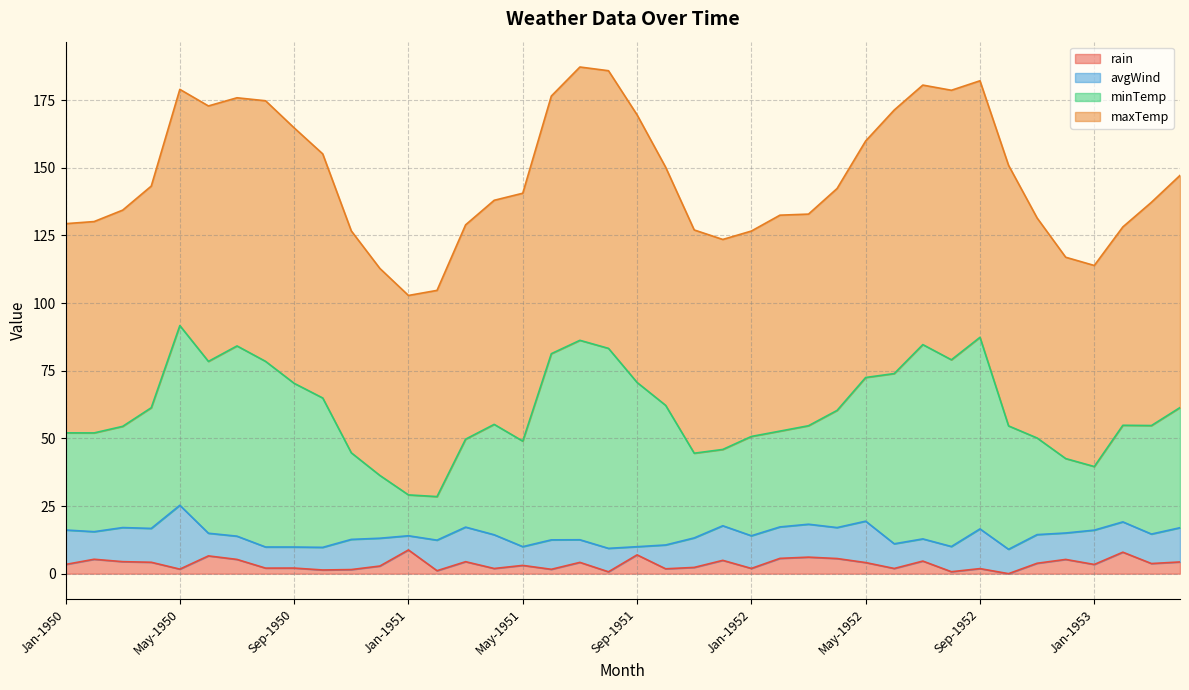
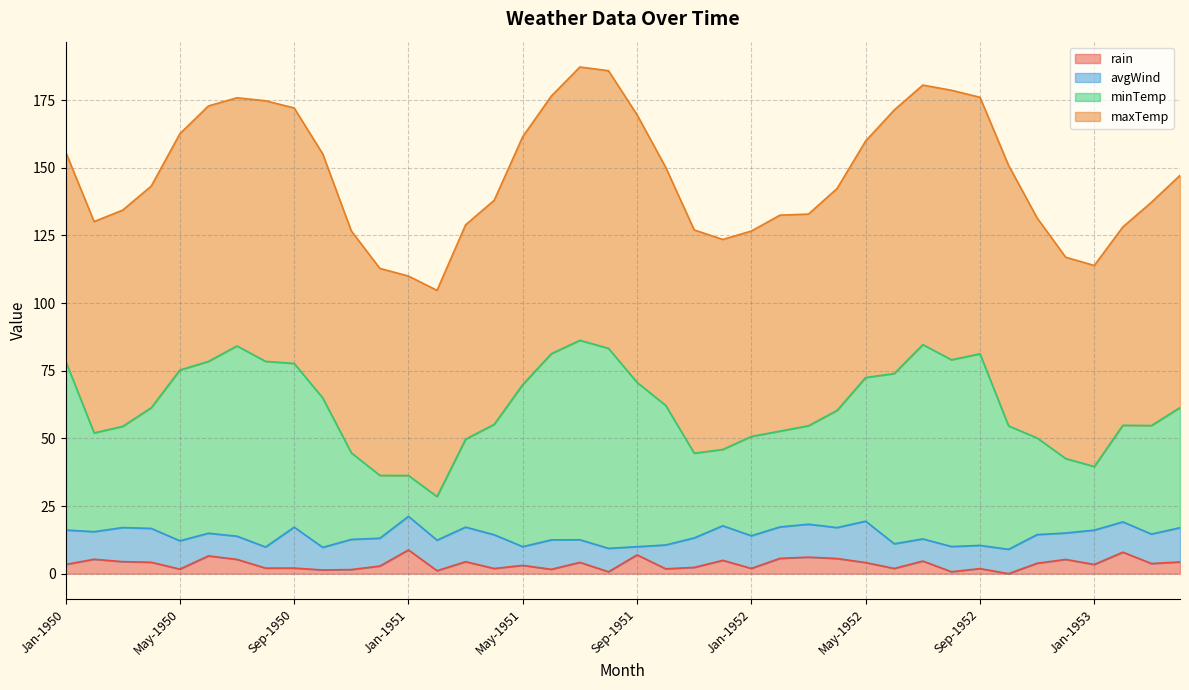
  {
    "avgWind": {
      "Jan-1950": 13,
-     "May-1950": 24,
-     "Sep-1950": 8,
-     "Jan-1951": 5,
+     "May-1950": 10,
+     "Sep-1950": 15,
+     "Jan-1951": 12,
      "May-1951": 7,
      "Sep-1951": 3,
      "Jan-1952": 12,
      "May-1952": 15,
-     "Sep-1952": 15,
+     "Sep-1952": 9,
      "Jan-1953": 13
    },
    "minTemp": {
-     "Jan-1950": 36,
-     "May-1950": 66,
+     "Jan-1950": 63,
+     "May-1950": 63,
      "Sep-1950": 61,
      "Jan-1951": 15,
-     "May-1951": 39,
+     "May-1951": 60,
      "Sep-1951": 61,
      "Jan-1952": 37,
      "May-1952": 53,
      "Sep-1952": 71,
      "Jan-1953": 24
    }
  }
